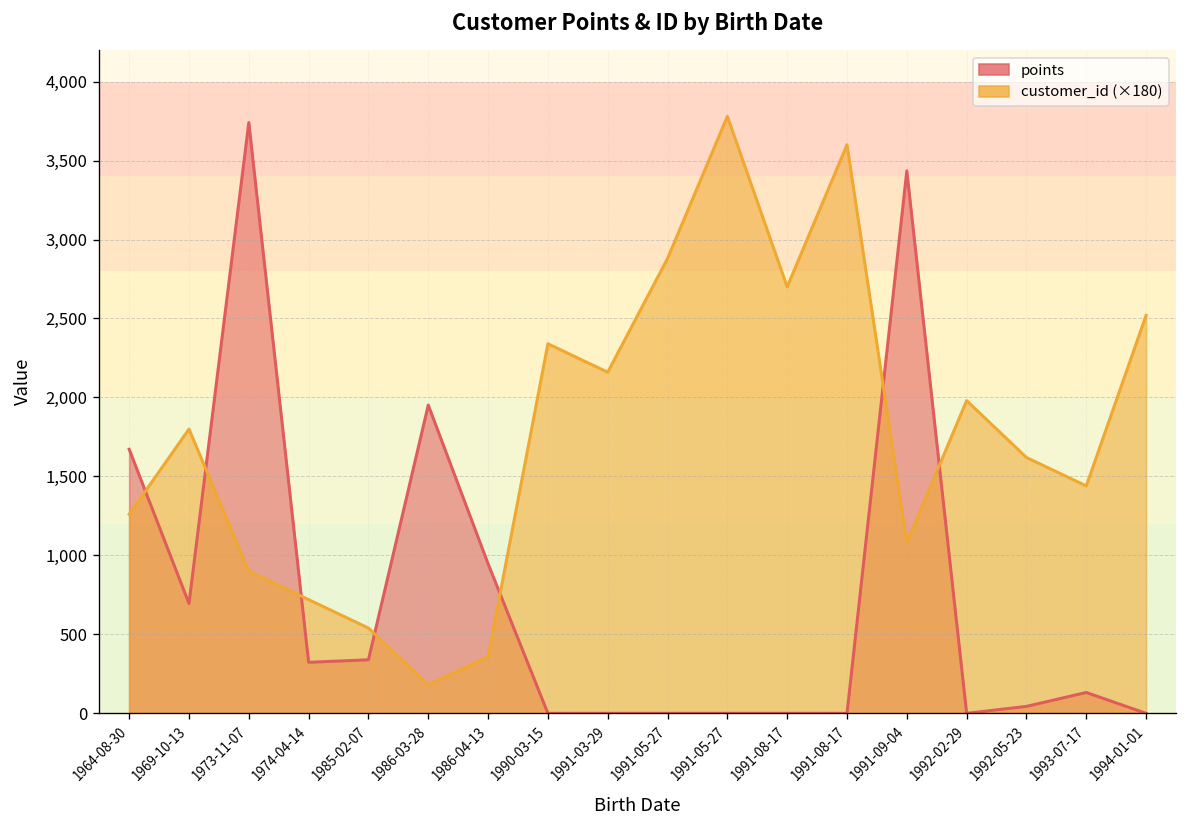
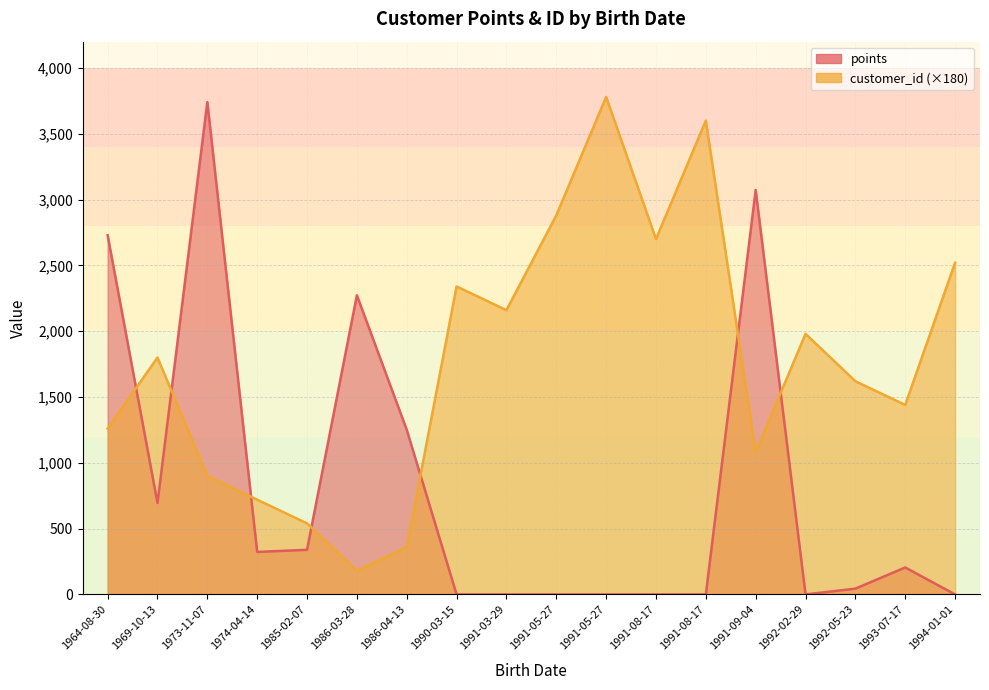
  {
    "points": {
-     "1964-08-30": "1,670",
+     "1964-08-30": "2,730",
      "1969-10-13": "700",
      "1973-11-07": "3,740",
      "1974-04-14": "320",
      "1985-02-07": "340",
-     "1986-03-28": "1,950",
-     "1986-04-13": "950",
+     "1986-03-28": "2,270",
+     "1986-04-13": "1,250",
      "1990-03-15": "0",
      "1991-03-29": "0",
-     "1991-09-04": "3,440",
+     "1991-09-04": "3,070",
      "1992-02-29": "0",
      "1992-05-23": "40",
-     "1993-07-17": "130",
+     "1993-07-17": "210",
      "1994-01-01": "0"
    },
    "customer_id (×180)": {
      "1964-08-30": "1,260",
      "1969-10-13": "1,800",
      "1973-11-07": "900",
      "1974-04-14": "720",
      "1985-02-07": "540",
      "1986-03-28": "180",
      "1986-04-13": "360",
      "1990-03-15": "2,340",
      "1991-03-29": "2,160",
      "1991-09-04": "1,080",
      "1992-02-29": "1,980",
      "1992-05-23": "1,620",
      "1993-07-17": "1,440",
      "1994-01-01": "2,520"
    }
  }
